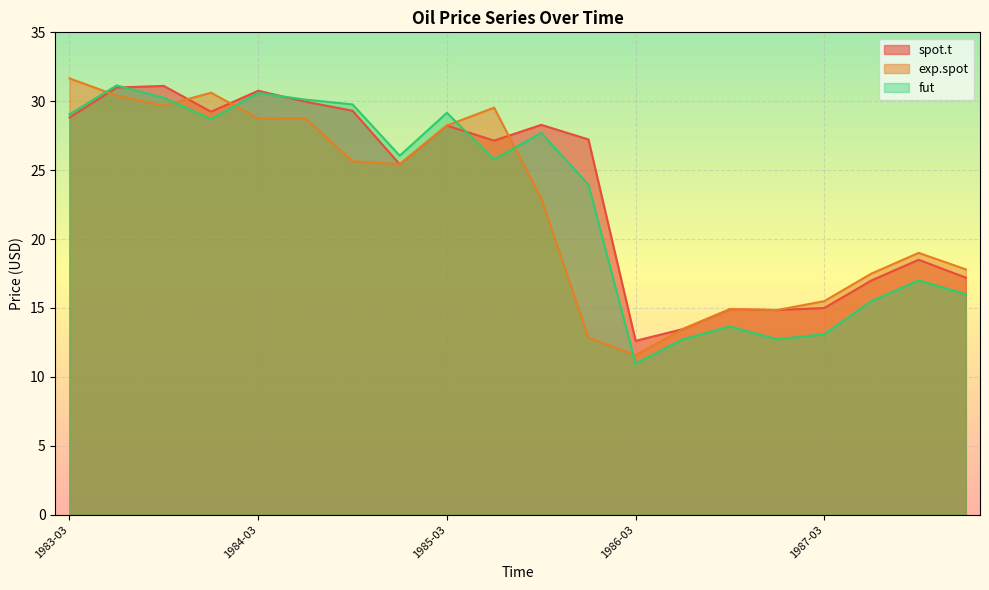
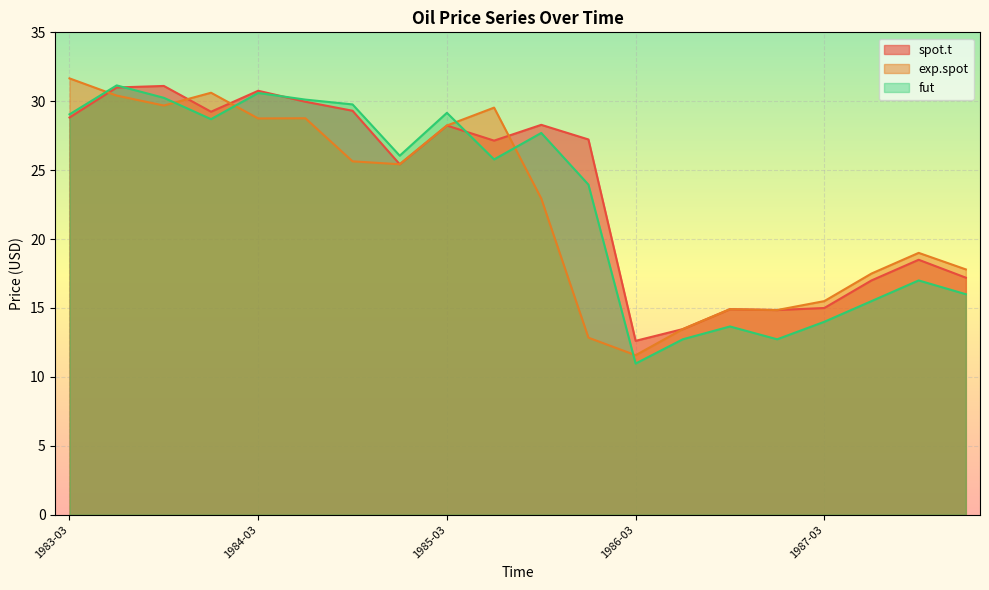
  {
    "fut": {
      "1983-03": 29.1,
      "1985-03": 29.2,
      "1986-03": 11.0,
-     "1987-03": 13.1
+     "1987-03": 14.0
    }
  }
